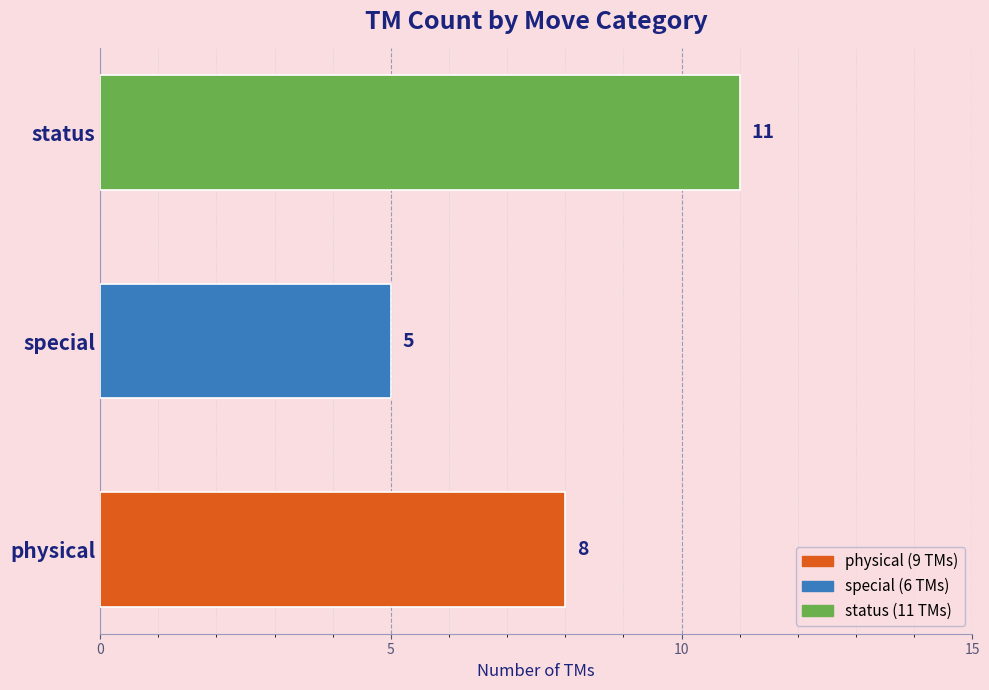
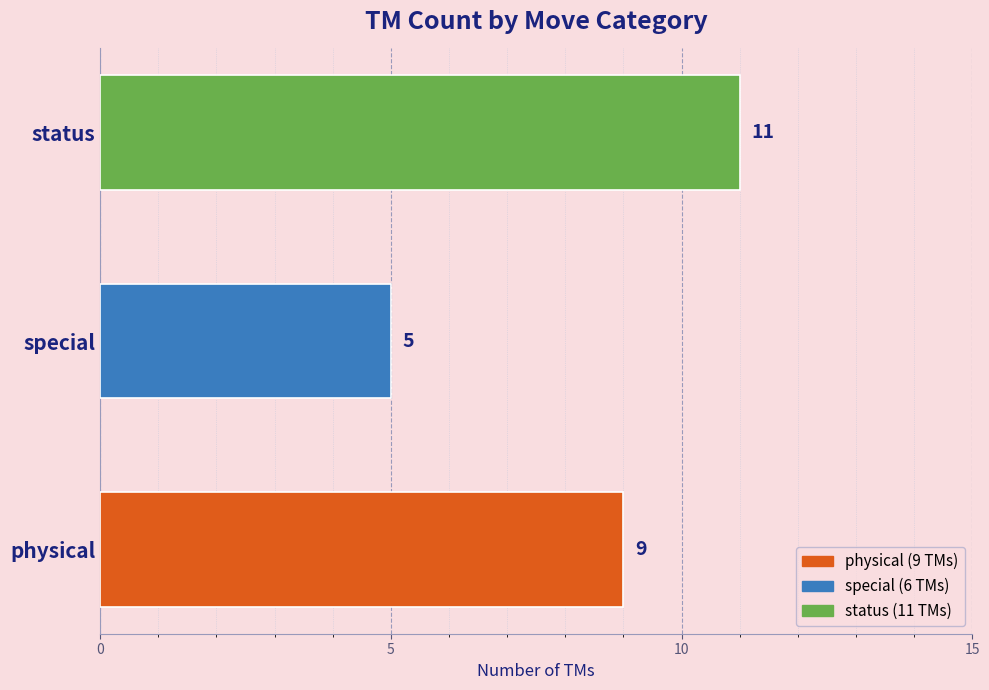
  {
    "status": 11,
    "special": 5,
-   "physical": 8
+   "physical": 9
  }
